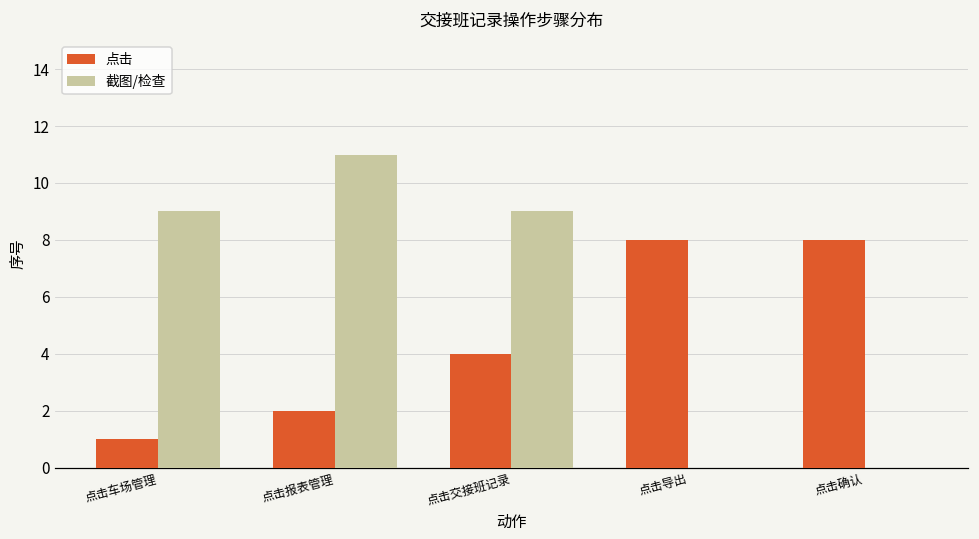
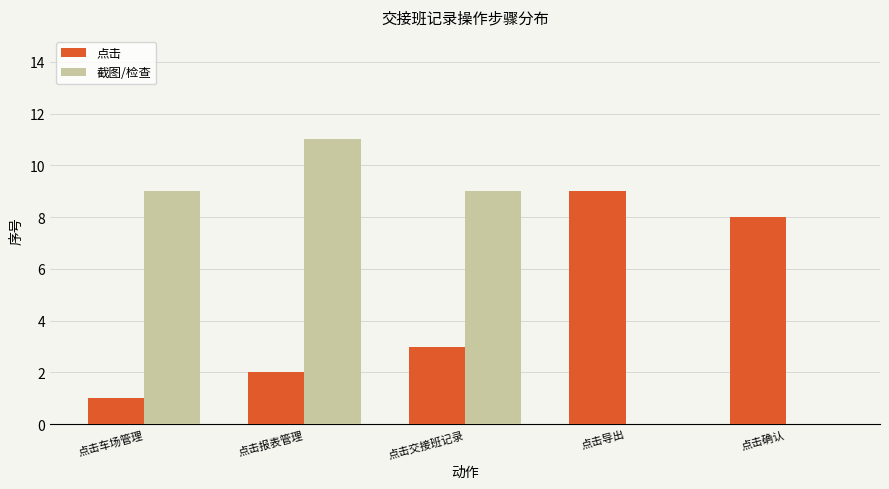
  {
    "点击": {
      "点击车场管理": 1,
      "点击报表管理": 2,
-     "点击交接班记录": 4,
-     "点击导出": 8,
+     "点击交接班记录": 3,
+     "点击导出": 9,
      "点击确认": 8
    },
    "截图/检查": {
      "点击车场管理": 9,
      "点击报表管理": 11,
      "点击交接班记录": 9,
      "点击导出": 0,
      "点击确认": 0
    }
  }
